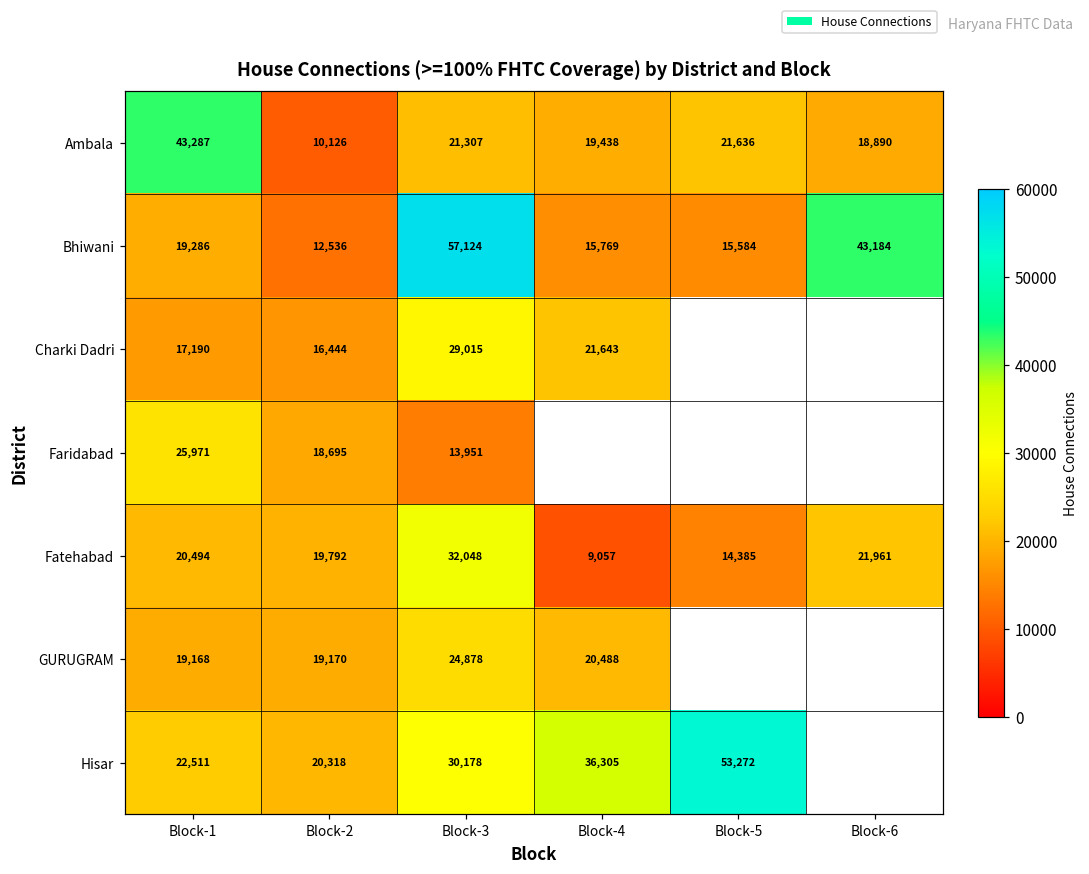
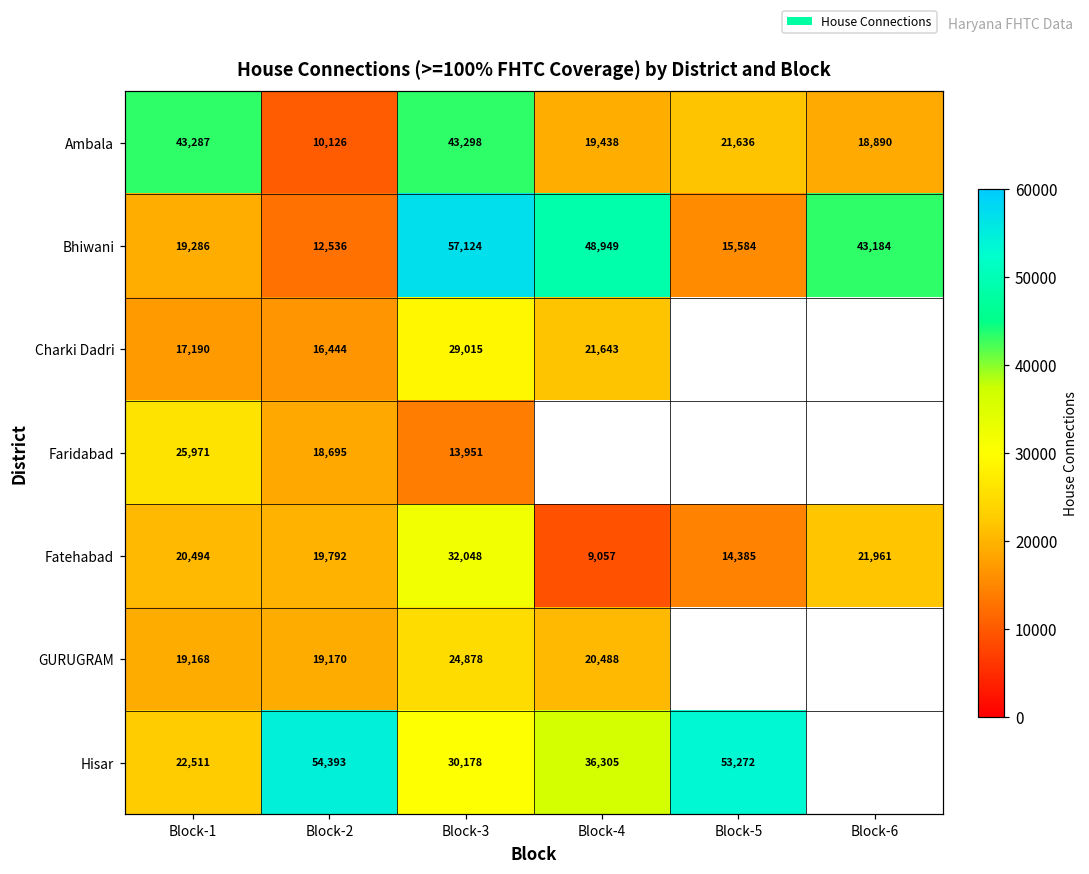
  {
    "Ambala": {
      "Block-1": "43,287",
      "Block-2": "10,126",
-     "Block-3": "21,307",
+     "Block-3": "43,298",
      "Block-4": "19,438",
      "Block-5": "21,636",
      "Block-6": "18,890"
    },
    "Bhiwani": {
      "Block-1": "19,286",
      "Block-2": "12,536",
      "Block-3": "57,124",
-     "Block-4": "15,769",
+     "Block-4": "48,949",
      "Block-5": "15,584",
      "Block-6": "43,184"
    },
    "Charki Dadri": {
      "Block-1": "17,190",
      "Block-2": "16,444",
      "Block-3": "29,015",
      "Block-4": "21,643"
    },
    "Faridabad": {
      "Block-1": "25,971",
      "Block-2": "18,695",
      "Block-3": "13,951"
    },
    "Fatehabad": {
      "Block-1": "20,494",
      "Block-2": "19,792",
      "Block-3": "32,048",
      "Block-4": "9,057",
      "Block-5": "14,385",
      "Block-6": "21,961"
    },
    "GURUGRAM": {
      "Block-1": "19,168",
      "Block-2": "19,170",
      "Block-3": "24,878",
      "Block-4": "20,488"
    },
    "Hisar": {
      "Block-1": "22,511",
-     "Block-2": "20,318",
+     "Block-2": "54,393",
      "Block-3": "30,178",
      "Block-4": "36,305",
      "Block-5": "53,272"
    }
  }
